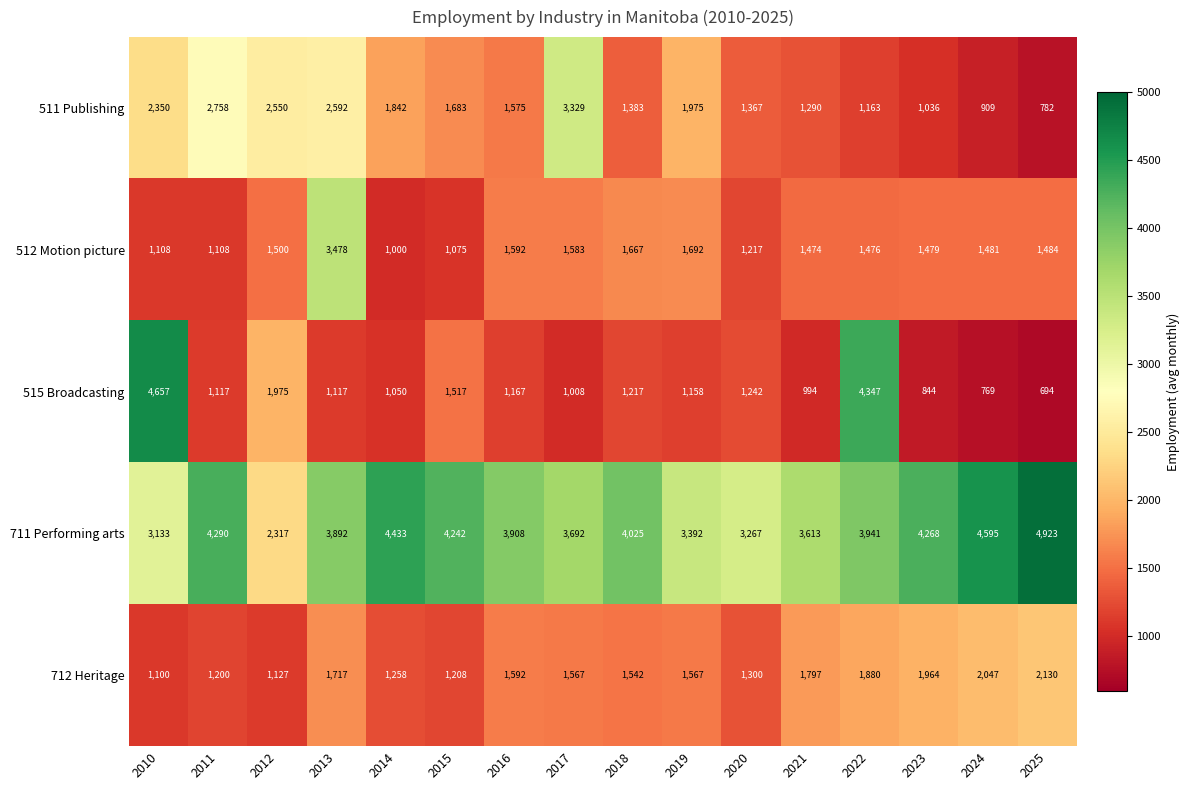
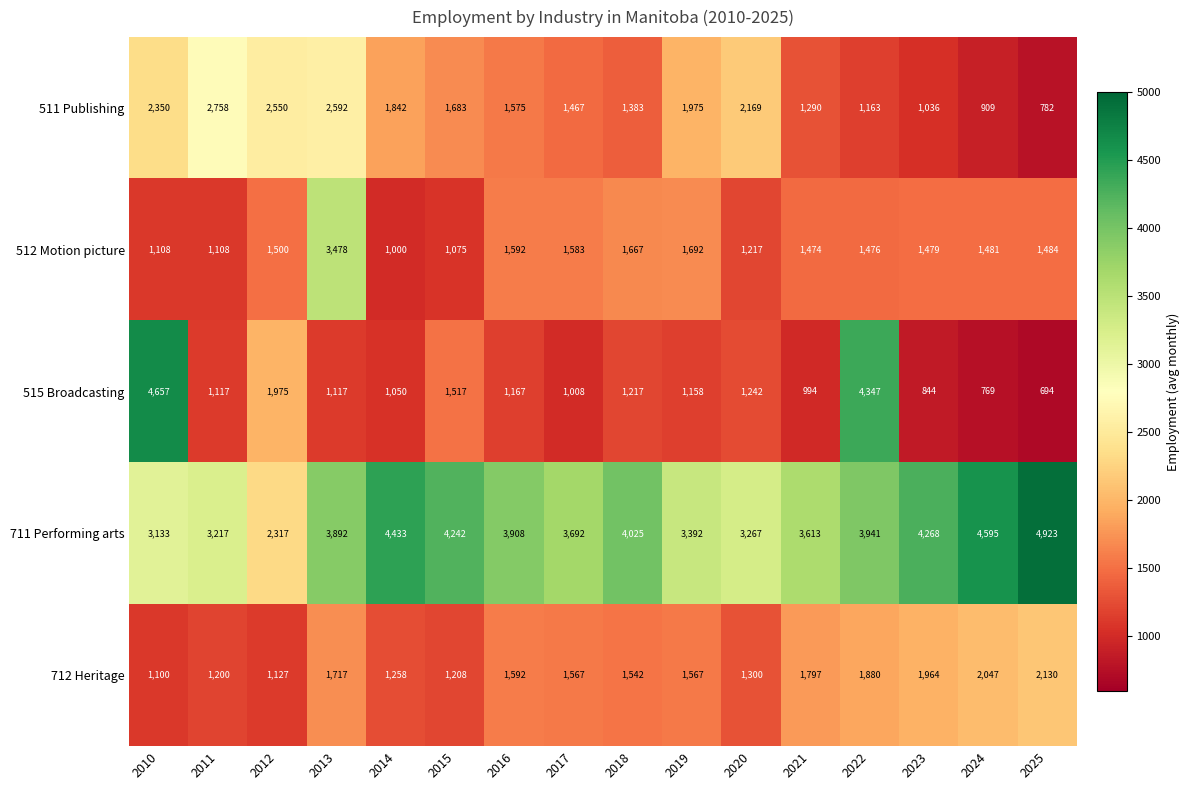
  {
    "511 Publishing": {
      "2010": "2,350",
      "2011": "2,758",
      "2012": "2,550",
      "2013": "2,592",
      "2014": "1,842",
      "2015": "1,683",
      "2016": "1,575",
-     "2017": "3,329",
+     "2017": "1,467",
      "2018": "1,383",
      "2019": "1,975",
-     "2020": "1,367",
+     "2020": "2,169",
      "2021": "1,290",
      "2022": "1,163",
      "2023": "1,036",
      "2024": "909",
      "2025": "782"
    },
    "512 Motion picture": {
      "2010": "1,108",
      "2011": "1,108",
      "2012": "1,500",
      "2013": "3,478",
      "2014": "1,000",
      "2015": "1,075",
      "2016": "1,592",
      "2017": "1,583",
      "2018": "1,667",
      "2019": "1,692",
      "2020": "1,217",
      "2021": "1,474",
      "2022": "1,476",
      "2023": "1,479",
      "2024": "1,481",
      "2025": "1,484"
    },
    "515 Broadcasting": {
      "2010": "4,657",
      "2011": "1,117",
      "2012": "1,975",
      "2013": "1,117",
      "2014": "1,050",
      "2015": "1,517",
      "2016": "1,167",
      "2017": "1,008",
      "2018": "1,217",
      "2019": "1,158",
      "2020": "1,242",
      "2021": "994",
      "2022": "4,347",
      "2023": "844",
      "2024": "769",
      "2025": "694"
    },
    "711 Performing arts": {
      "2010": "3,133",
-     "2011": "4,290",
+     "2011": "3,217",
      "2012": "2,317",
      "2013": "3,892",
      "2014": "4,433",
      "2015": "4,242",
      "2016": "3,908",
      "2017": "3,692",
      "2018": "4,025",
      "2019": "3,392",
      "2020": "3,267",
      "2021": "3,613",
      "2022": "3,941",
      "2023": "4,268",
      "2024": "4,595",
      "2025": "4,923"
    },
    "712 Heritage": {
      "2010": "1,100",
      "2011": "1,200",
      "2012": "1,127",
      "2013": "1,717",
      "2014": "1,258",
      "2015": "1,208",
      "2016": "1,592",
      "2017": "1,567",
      "2018": "1,542",
      "2019": "1,567",
      "2020": "1,300",
      "2021": "1,797",
      "2022": "1,880",
      "2023": "1,964",
      "2024": "2,047",
      "2025": "2,130"
    }
  }
